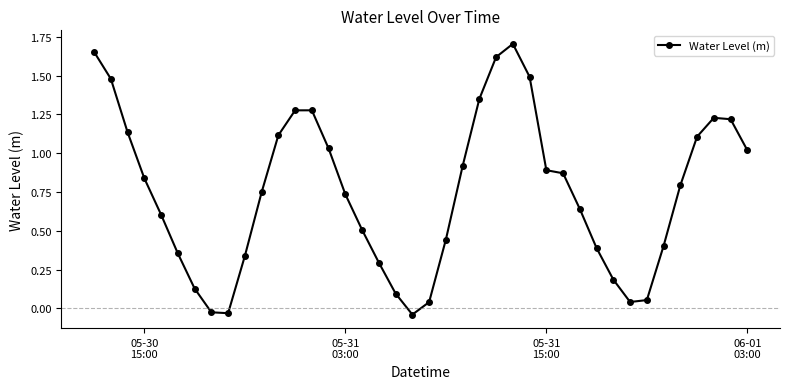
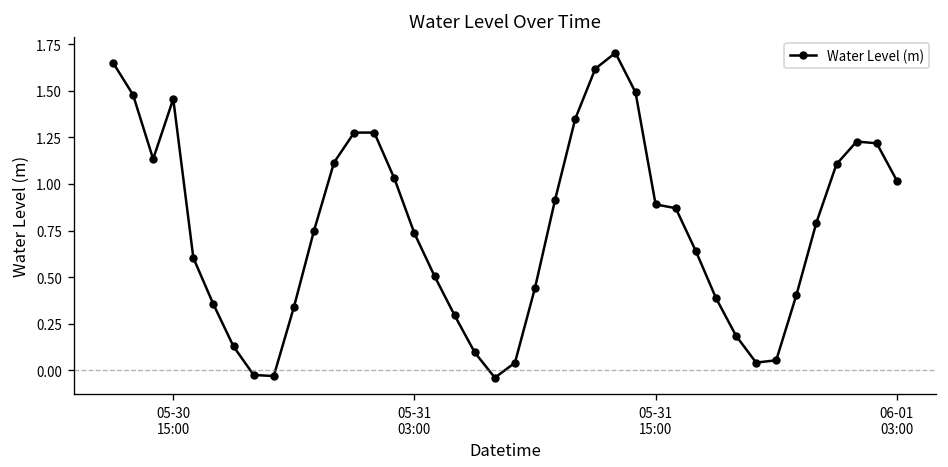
  {
-   "05-30 15:00": 0.84,
+   "05-30 15:00": 1.46,
    "05-31 03:00": 0.73,
    "05-31 15:00": 0.89,
    "06-01 03:00": 1.02
  }
